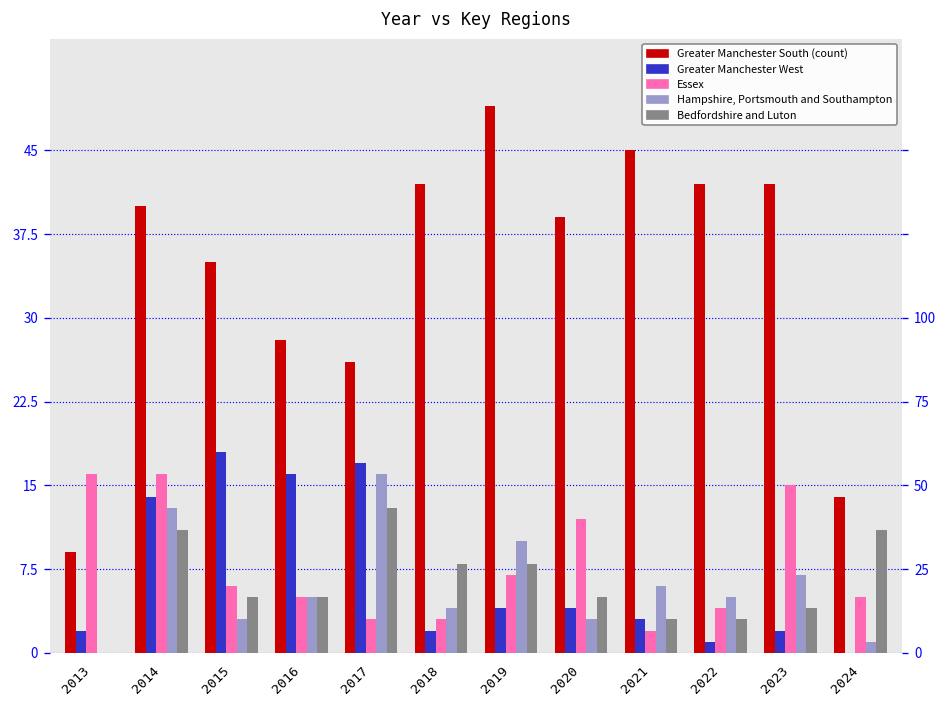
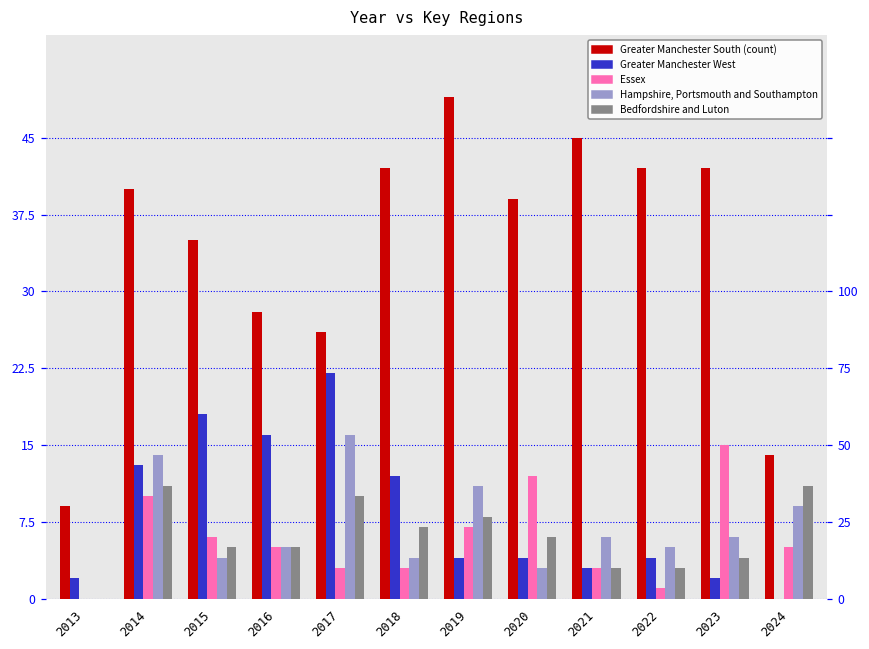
  {
    "Greater Manchester West": {
      "2013": 2,
-     "2014": 14,
+     "2014": 13,
      "2015": 18,
      "2016": 16,
-     "2017": 17,
-     "2018": 2,
+     "2017": 22,
+     "2018": 12,
      "2019": 4,
      "2020": 4,
      "2021": 3,
-     "2022": 1,
+     "2022": 4,
      "2023": 2,
      "2024": 0
    },
    "Essex": {
-     "2013": 16,
-     "2014": 16,
+     "2013": 0,
+     "2014": 10,
      "2015": 6,
      "2016": 5,
      "2017": 3,
      "2018": 3,
      "2019": 7,
      "2020": 12,
-     "2021": 2,
-     "2022": 4,
+     "2021": 3,
+     "2022": 1,
      "2023": 15,
      "2024": 5
    },
    "Hampshire, Portsmouth and Southampton": {
      "2013": 0,
-     "2014": 13,
-     "2015": 3,
+     "2014": 14,
+     "2015": 4,
      "2016": 5,
      "2017": 16,
      "2018": 4,
-     "2019": 10,
+     "2019": 11,
      "2020": 3,
      "2021": 6,
      "2022": 5,
-     "2023": 7,
-     "2024": 1
+     "2023": 6,
+     "2024": 9
    },
    "Bedfordshire and Luton": {
      "2013": 0,
      "2014": 11,
      "2015": 5,
      "2016": 5,
-     "2017": 13,
-     "2018": 8,
+     "2017": 10,
+     "2018": 7,
      "2019": 8,
-     "2020": 5,
+     "2020": 6,
      "2021": 3,
      "2022": 3,
      "2023": 4,
      "2024": 11
    }
  }
